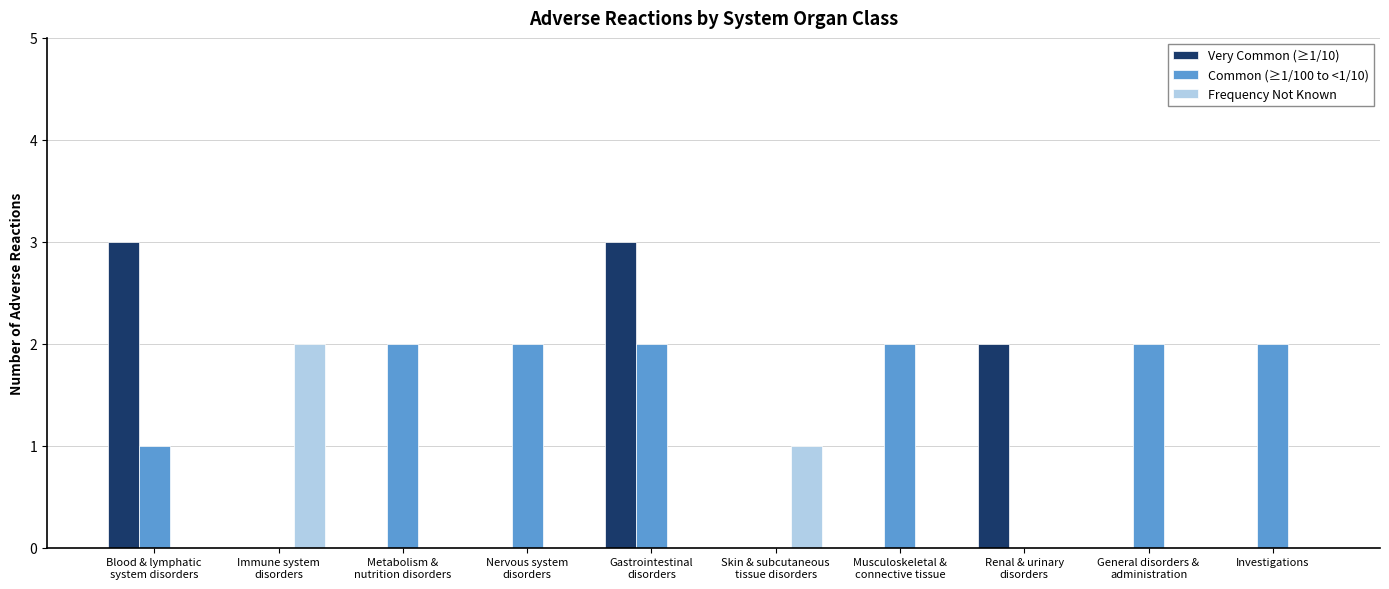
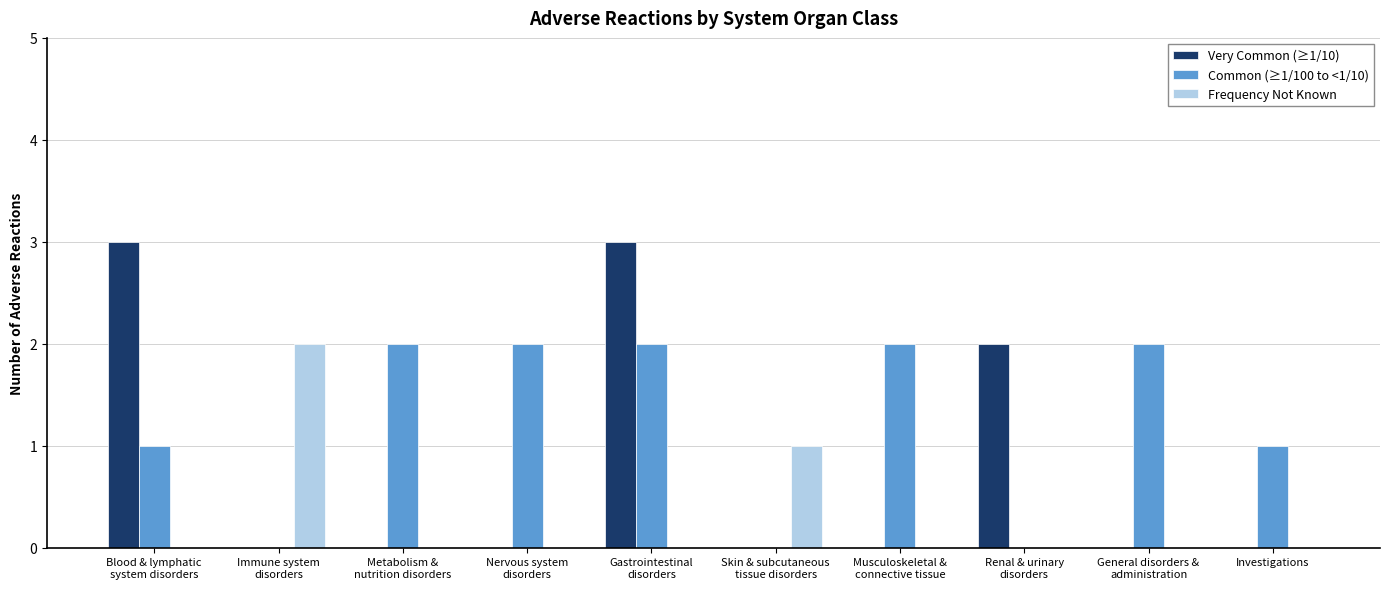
  {
    "Very Common (≥1/10)": {
      "Blood & lymphatic system disorders": 3,
      "Immune system disorders": 0,
      "Metabolism & nutrition disorders": 0,
      "Nervous system disorders": 0,
      "Gastrointestinal disorders": 3,
      "Skin & subcutaneous tissue disorders": 0,
      "Musculoskeletal & connective tissue": 0,
      "Renal & urinary disorders": 2,
      "General disorders & administration": 0,
      "Investigations": 0
    },
    "Common (≥1/100 to <1/10)": {
      "Blood & lymphatic system disorders": 1,
      "Immune system disorders": 0,
      "Metabolism & nutrition disorders": 2,
      "Nervous system disorders": 2,
      "Gastrointestinal disorders": 2,
      "Skin & subcutaneous tissue disorders": 0,
      "Musculoskeletal & connective tissue": 2,
      "Renal & urinary disorders": 0,
      "General disorders & administration": 2,
-     "Investigations": 2
+     "Investigations": 1
    },
    "Frequency Not Known": {
      "Blood & lymphatic system disorders": 0,
      "Immune system disorders": 2,
      "Metabolism & nutrition disorders": 0,
      "Nervous system disorders": 0,
      "Gastrointestinal disorders": 0,
      "Skin & subcutaneous tissue disorders": 1,
      "Musculoskeletal & connective tissue": 0,
      "Renal & urinary disorders": 0,
      "General disorders & administration": 0,
      "Investigations": 0
    }
  }
